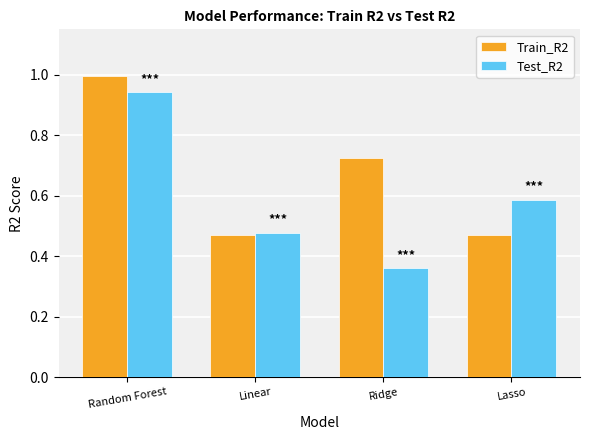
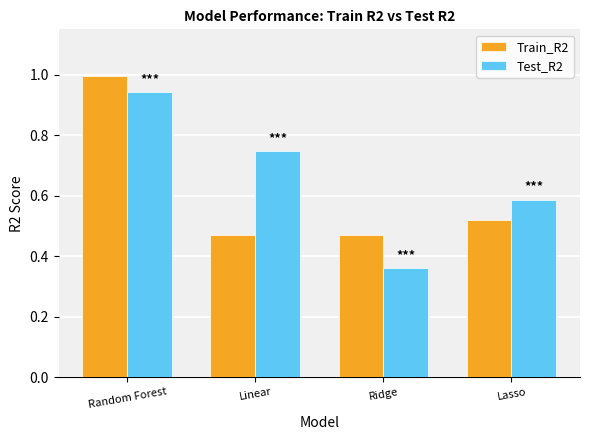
  {
    "Train_R2": {
      "Random Forest": 1.00,
      "Linear": 0.47,
-     "Ridge": 0.72,
-     "Lasso": 0.47
+     "Ridge": 0.47,
+     "Lasso": 0.52
    },
    "Test_R2": {
      "Random Forest": 0.94,
-     "Linear": 0.48,
+     "Linear": 0.75,
      "Ridge": 0.36,
      "Lasso": 0.59
    }
  }
